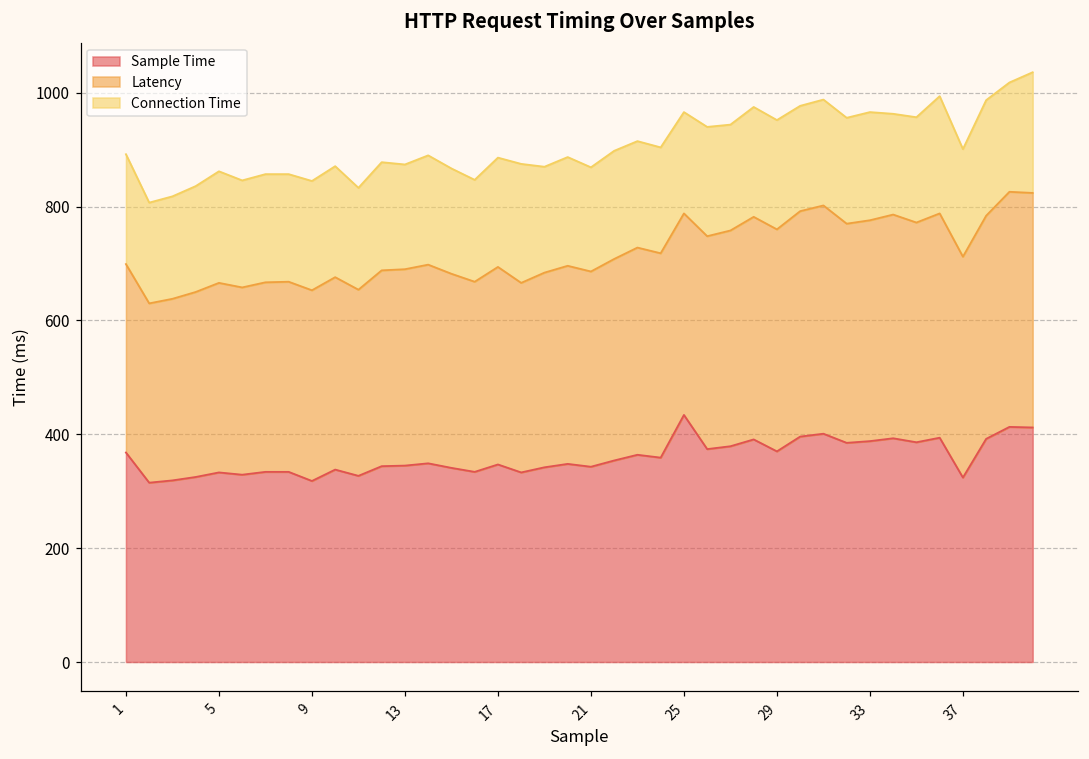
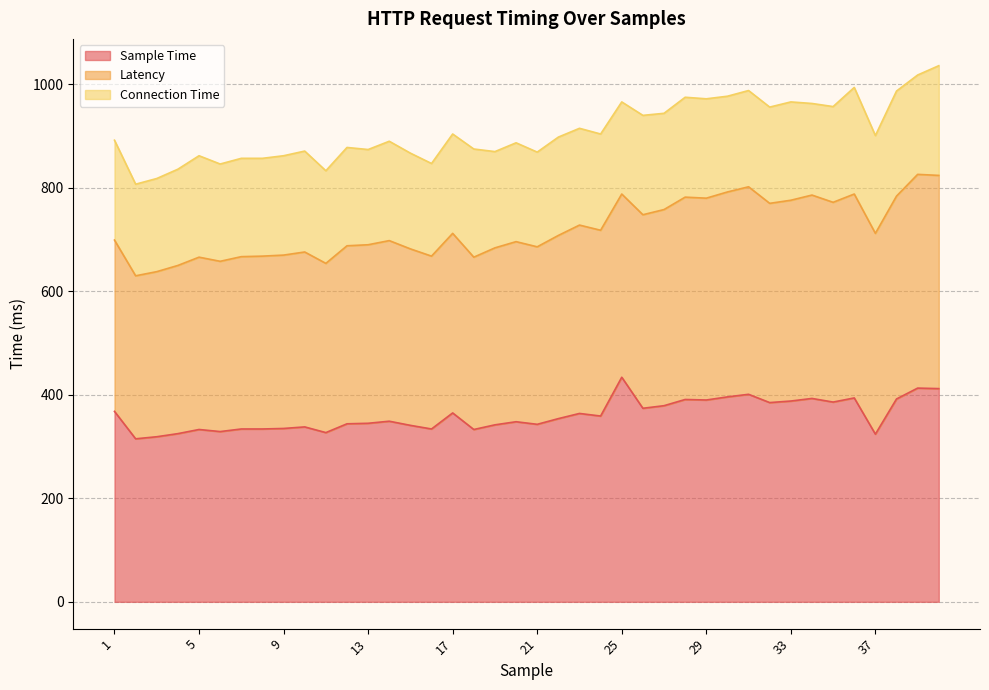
  {
    "Sample Time": {
      "1": 370,
      "5": 330,
-     "9": 320,
+     "9": 340,
      "13": 350,
-     "17": 350,
+     "17": 370,
      "21": 340,
      "25": 430,
-     "29": 370,
+     "29": 390,
      "33": 390,
      "37": 320
    }
  }
